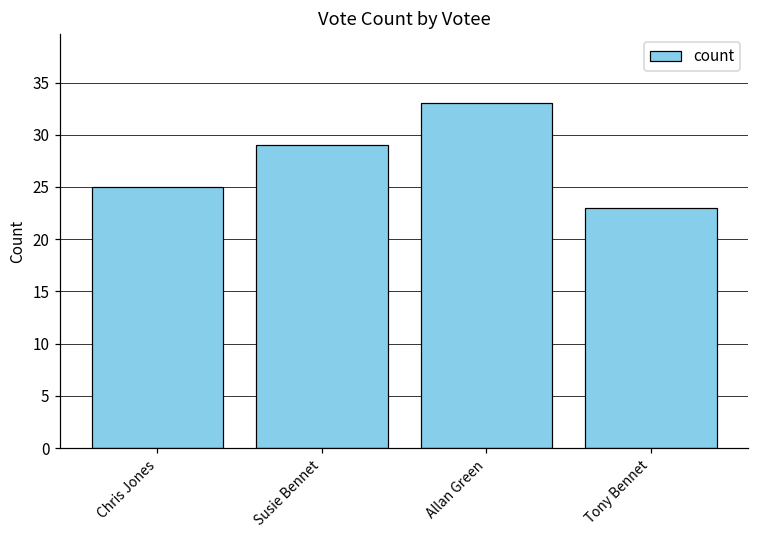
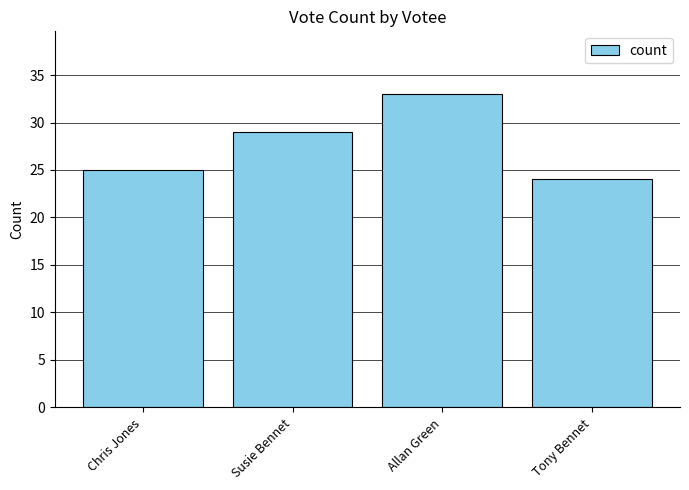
  {
    "Chris Jones": 25,
    "Susie Bennet": 29,
    "Allan Green": 33,
-   "Tony Bennet": 23
+   "Tony Bennet": 24
  }
